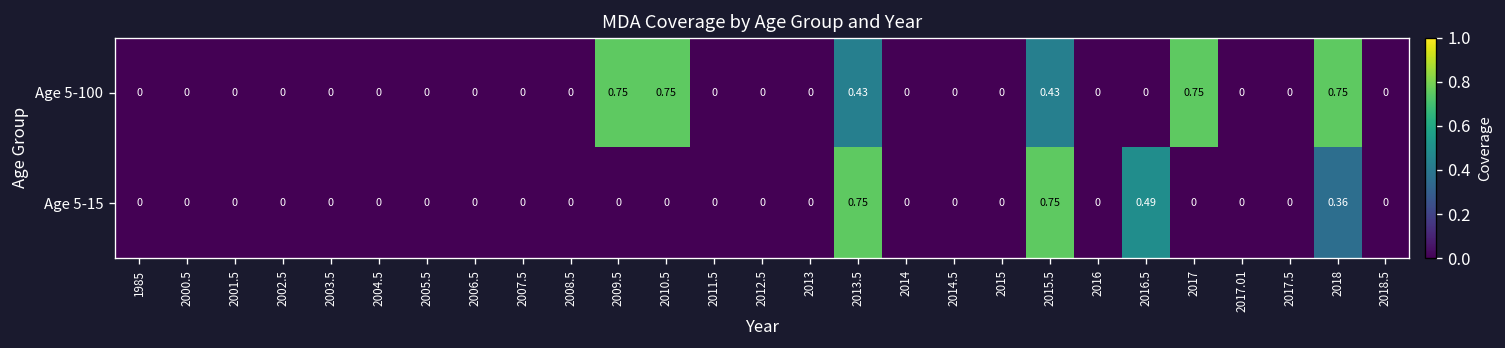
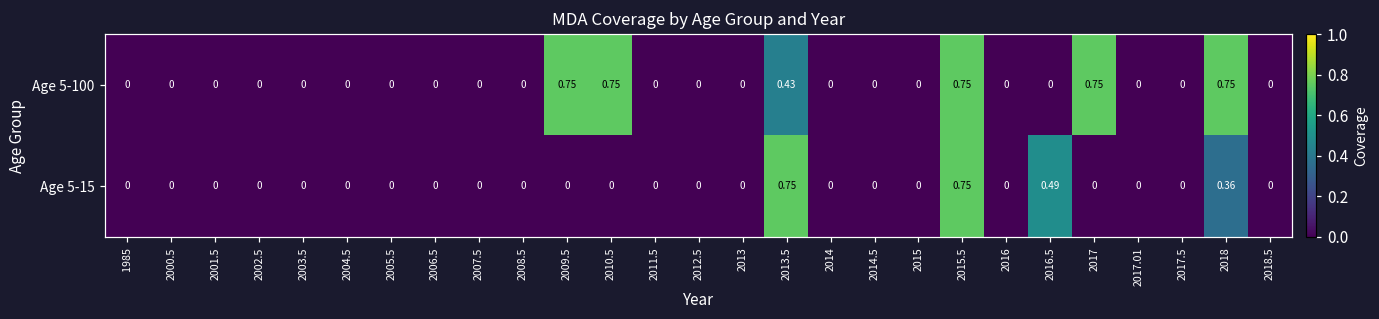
  {
    "Age 5-100": {
      "1985": 0,
      "2000.5": 0,
      "2001.5": 0,
      "2002.5": 0,
      "2003.5": 0,
      "2004.5": 0,
      "2005.5": 0,
      "2006.5": 0,
      "2007.5": 0,
      "2008.5": 0,
      "2009.5": 0.75,
      "2010.5": 0.75,
      "2011.5": 0,
      "2012.5": 0,
      "2013": 0,
      "2013.5": 0.43,
      "2014": 0,
      "2014.5": 0,
      "2015": 0,
-     "2015.5": 0.43,
+     "2015.5": 0.75,
      "2016": 0,
      "2016.5": 0,
      "2017": 0.75,
      "2017.01": 0,
      "2017.5": 0,
      "2018": 0.75,
      "2018.5": 0
    },
    "Age 5-15": {
      "1985": 0,
      "2000.5": 0,
      "2001.5": 0,
      "2002.5": 0,
      "2003.5": 0,
      "2004.5": 0,
      "2005.5": 0,
      "2006.5": 0,
      "2007.5": 0,
      "2008.5": 0,
      "2009.5": 0,
      "2010.5": 0,
      "2011.5": 0,
      "2012.5": 0,
      "2013": 0,
      "2013.5": 0.75,
      "2014": 0,
      "2014.5": 0,
      "2015": 0,
      "2015.5": 0.75,
      "2016": 0,
      "2016.5": 0.49,
      "2017": 0,
      "2017.01": 0,
      "2017.5": 0,
      "2018": 0.36,
      "2018.5": 0
    }
  }
